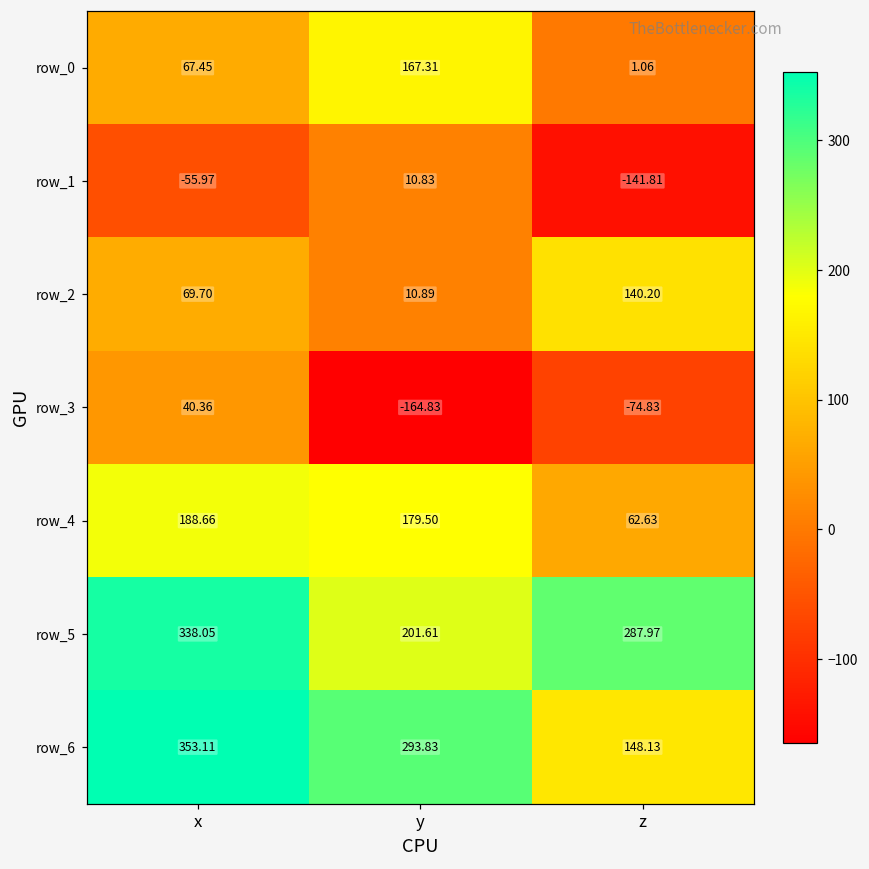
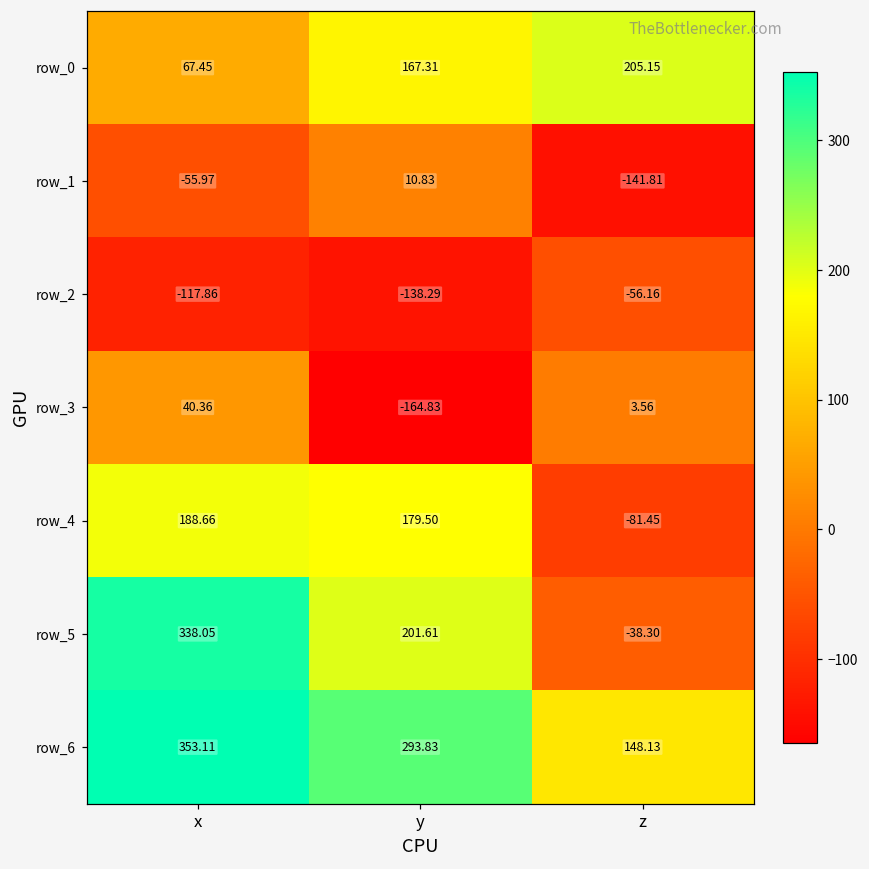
  {
    "row_0": {
-     "z": 1.06
+     "z": 205.15
    },
    "row_2": {
-     "x": 69.70,
-     "y": 10.89,
-     "z": 140.20
+     "x": -117.86,
+     "y": -138.29,
+     "z": -56.16
    },
    "row_3": {
-     "z": -74.83
+     "z": 3.56
    },
    "row_4": {
-     "z": 62.63
+     "z": -81.45
    },
    "row_5": {
-     "z": 287.97
+     "z": -38.30
    }
  }
